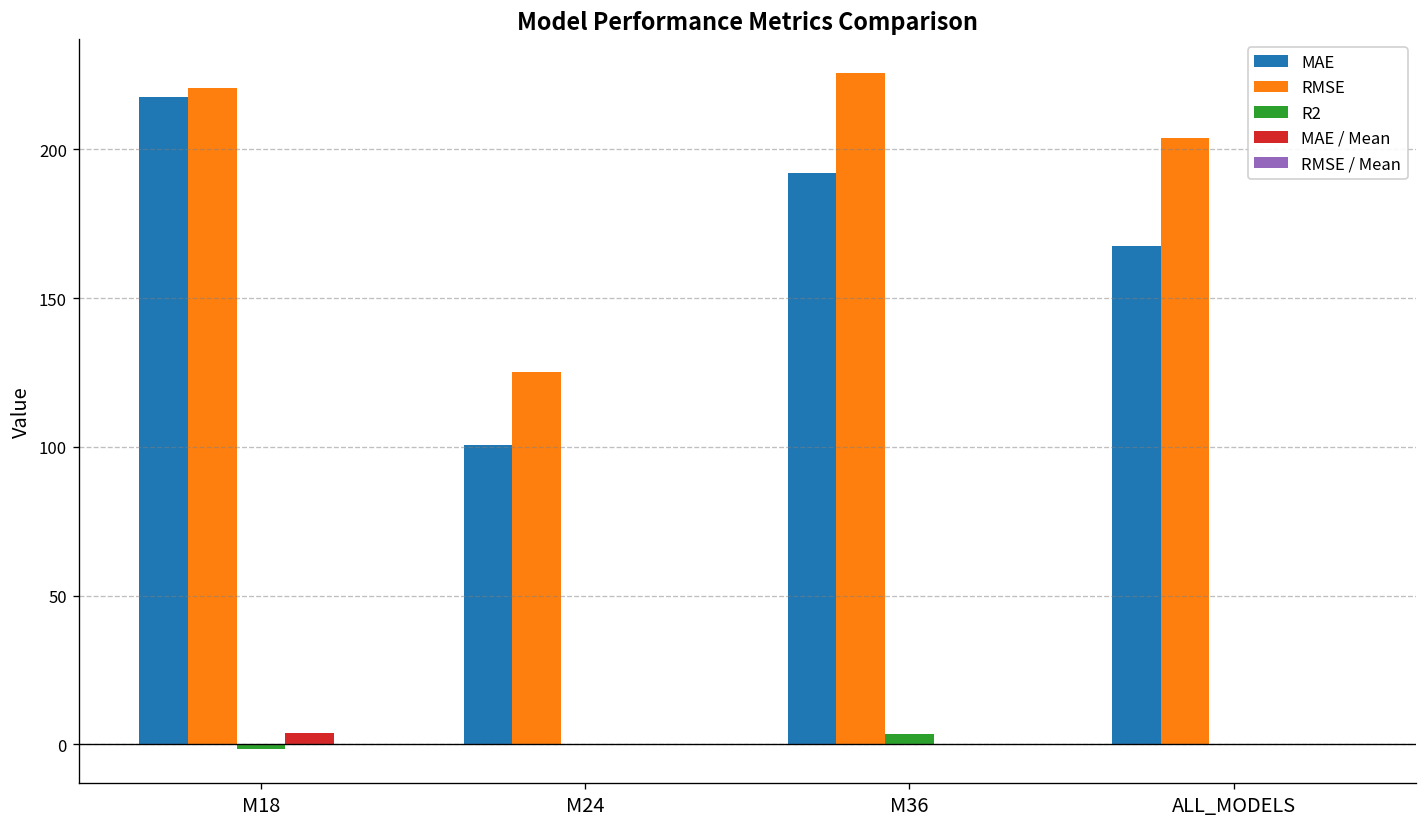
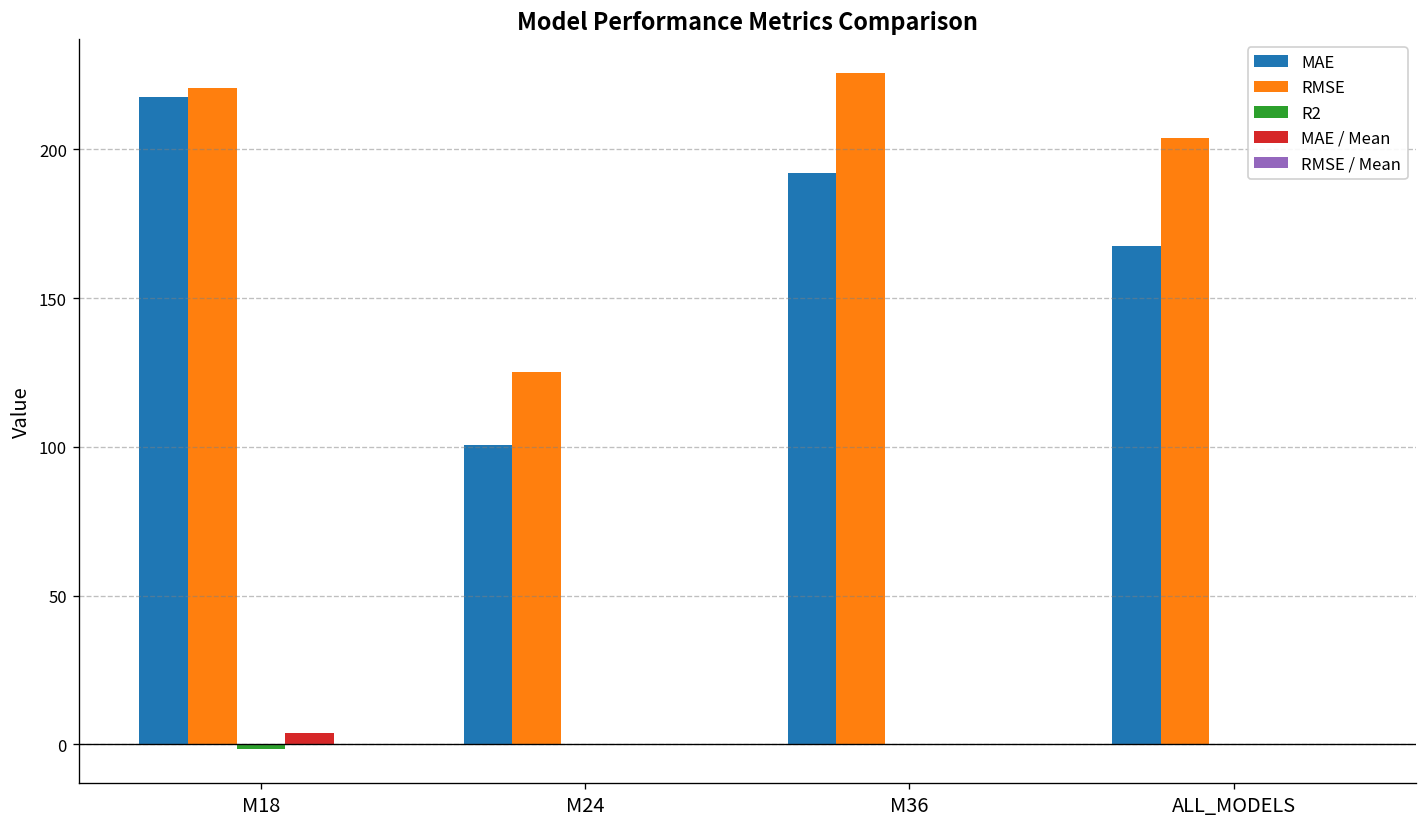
  {
    "MAE": {
      "M18": 218,
      "M24": 101,
      "M36": 192,
      "ALL_MODELS": 168
    },
    "RMSE": {
      "M18": 221,
      "M24": 125,
      "M36": 226,
      "ALL_MODELS": 204
    },
    "R2": {
      "M18": -2,
-     "M36": 3
+     "M36": 0
    },
    "MAE / Mean": {
      "M18": 4
    }
  }
